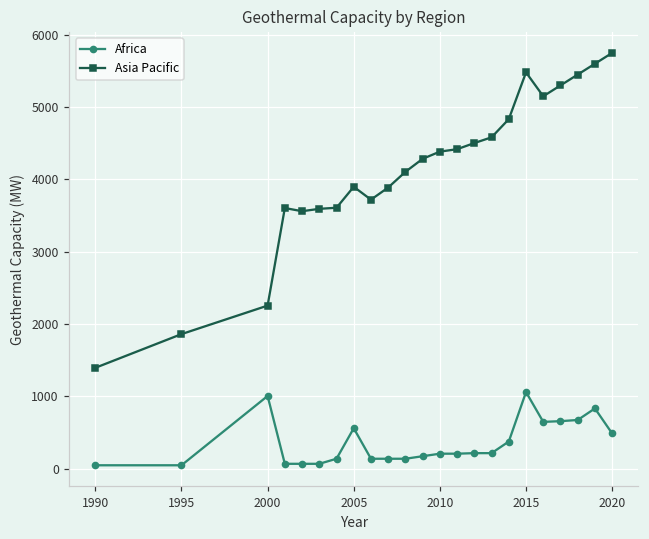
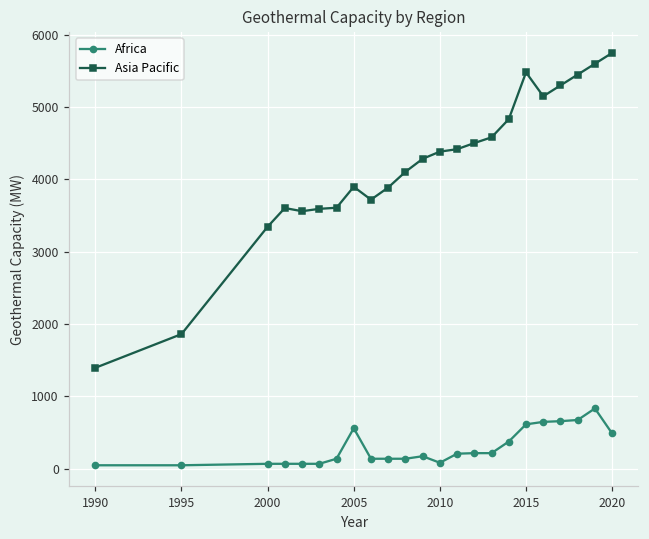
  {
    "Africa": {
      "1990": 0,
      "1995": 0,
-     "2000": 1000,
+     "2000": 100,
      "2005": 600,
-     "2010": 200,
-     "2015": 1100,
+     "2010": 100,
+     "2015": 600,
      "2020": 500
    },
    "Asia Pacific": {
      "1990": 1400,
      "1995": 1900,
-     "2000": 2300,
+     "2000": 3300,
      "2005": 3900,
      "2010": 4400,
      "2015": 5500,
      "2020": 5800
    }
  }
